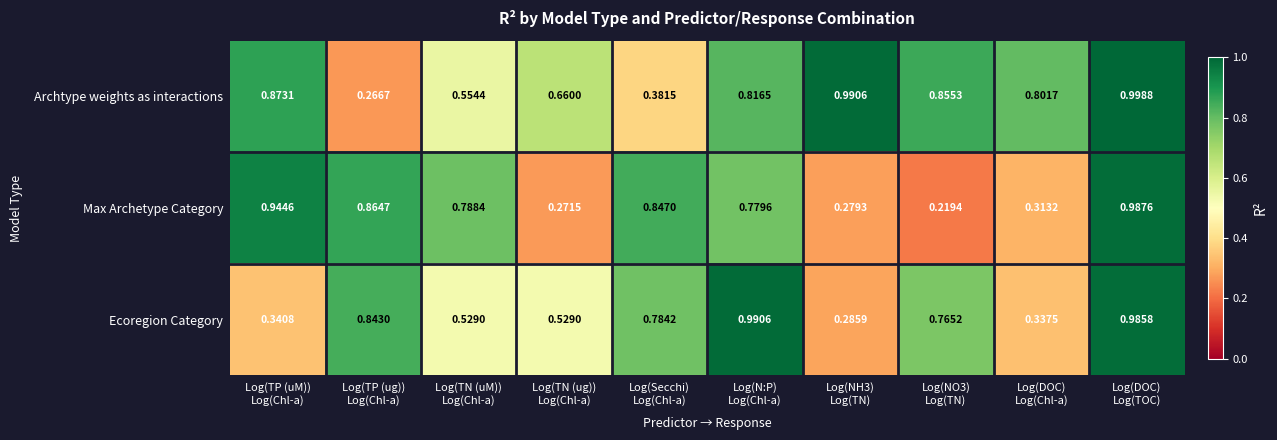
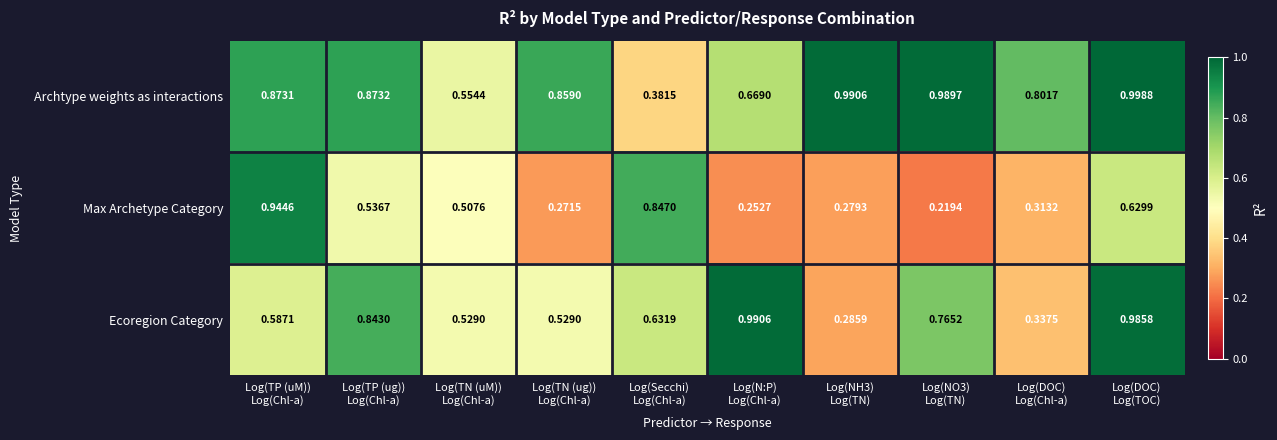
  {
    "Archtype weights as interactions": {
      "Log(TP (uM)) Log(Chl-a)": 0.8731,
-     "Log(TP (ug)) Log(Chl-a)": 0.2667,
+     "Log(TP (ug)) Log(Chl-a)": 0.8732,
      "Log(TN (uM)) Log(Chl-a)": 0.5544,
-     "Log(TN (ug)) Log(Chl-a)": 0.6600,
+     "Log(TN (ug)) Log(Chl-a)": 0.8590,
      "Log(Secchi) Log(Chl-a)": 0.3815,
-     "Log(N:P) Log(Chl-a)": 0.8165,
+     "Log(N:P) Log(Chl-a)": 0.6690,
      "Log(NH3) Log(TN)": 0.9906,
-     "Log(NO3) Log(TN)": 0.8553,
+     "Log(NO3) Log(TN)": 0.9897,
      "Log(DOC) Log(Chl-a)": 0.8017,
      "Log(DOC) Log(TOC)": 0.9988
    },
    "Max Archetype Category": {
      "Log(TP (uM)) Log(Chl-a)": 0.9446,
-     "Log(TP (ug)) Log(Chl-a)": 0.8647,
-     "Log(TN (uM)) Log(Chl-a)": 0.7884,
+     "Log(TP (ug)) Log(Chl-a)": 0.5367,
+     "Log(TN (uM)) Log(Chl-a)": 0.5076,
      "Log(TN (ug)) Log(Chl-a)": 0.2715,
      "Log(Secchi) Log(Chl-a)": 0.8470,
-     "Log(N:P) Log(Chl-a)": 0.7796,
+     "Log(N:P) Log(Chl-a)": 0.2527,
      "Log(NH3) Log(TN)": 0.2793,
      "Log(NO3) Log(TN)": 0.2194,
      "Log(DOC) Log(Chl-a)": 0.3132,
-     "Log(DOC) Log(TOC)": 0.9876
+     "Log(DOC) Log(TOC)": 0.6299
    },
    "Ecoregion Category": {
-     "Log(TP (uM)) Log(Chl-a)": 0.3408,
+     "Log(TP (uM)) Log(Chl-a)": 0.5871,
      "Log(TP (ug)) Log(Chl-a)": 0.8430,
      "Log(TN (uM)) Log(Chl-a)": 0.5290,
      "Log(TN (ug)) Log(Chl-a)": 0.5290,
-     "Log(Secchi) Log(Chl-a)": 0.7842,
+     "Log(Secchi) Log(Chl-a)": 0.6319,
      "Log(N:P) Log(Chl-a)": 0.9906,
      "Log(NH3) Log(TN)": 0.2859,
      "Log(NO3) Log(TN)": 0.7652,
      "Log(DOC) Log(Chl-a)": 0.3375,
      "Log(DOC) Log(TOC)": 0.9858
    }
  }
